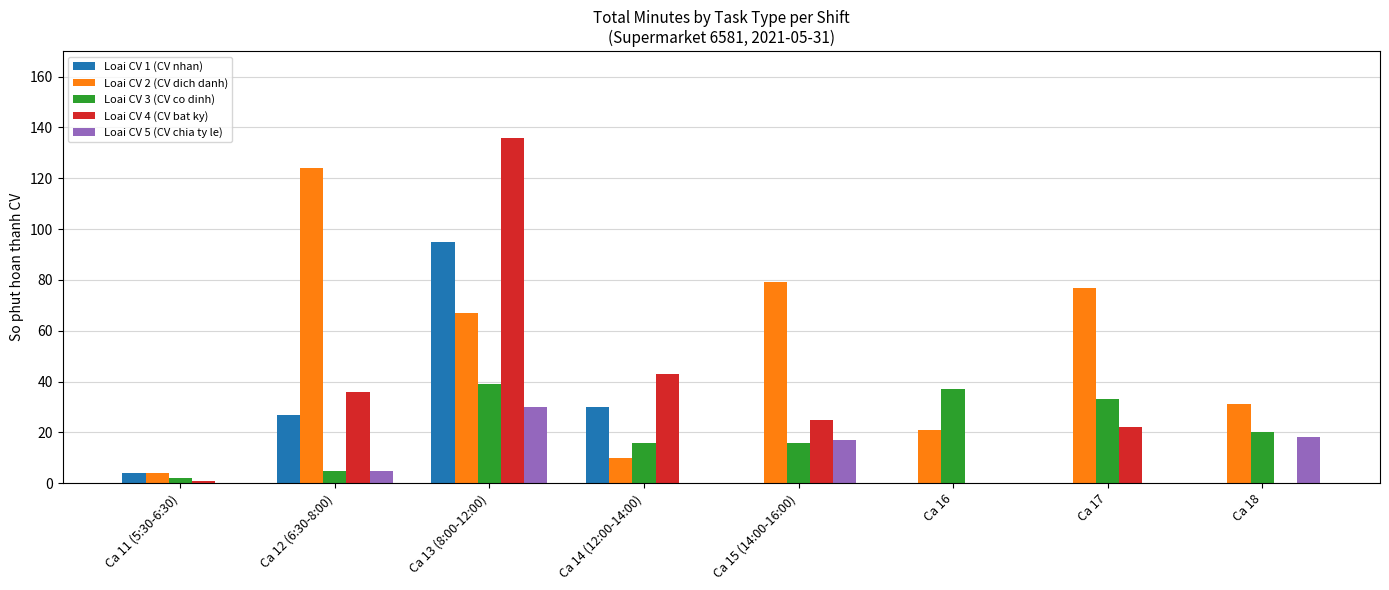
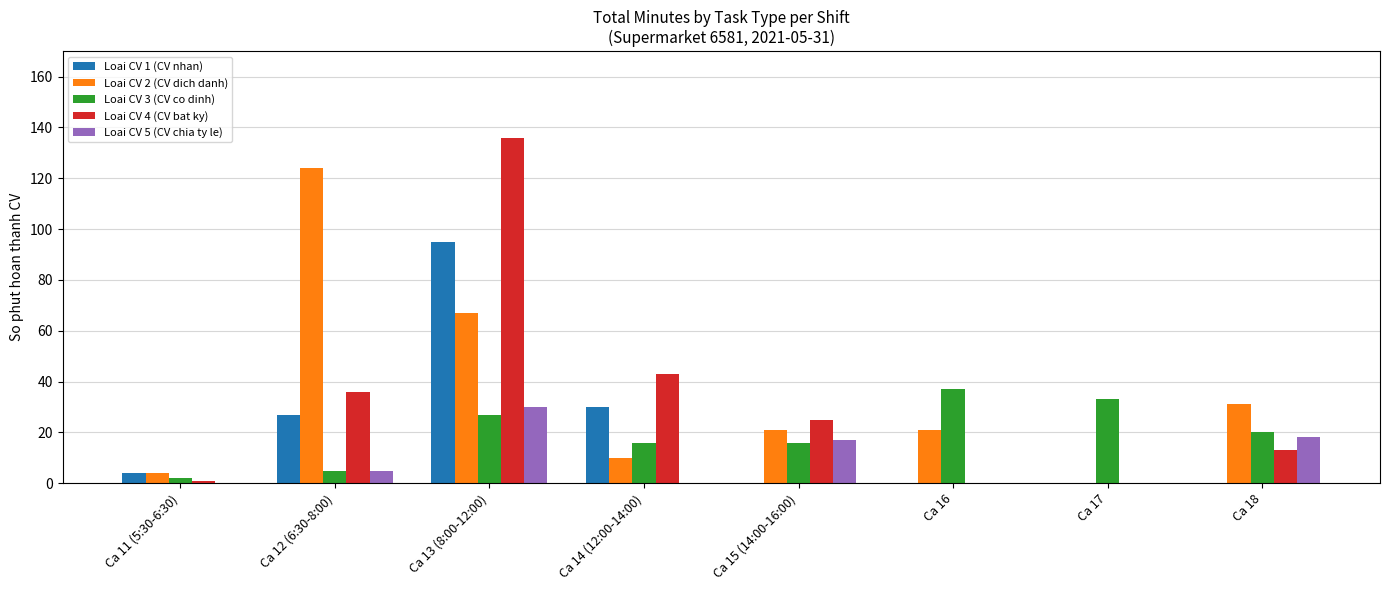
  {
    "Loai CV 1 (CV nhan)": {
      "Ca 11 (5:30-6:30)": 4,
      "Ca 12 (6:30-8:00)": 27,
      "Ca 13 (8:00-12:00)": 95,
      "Ca 14 (12:00-14:00)": 30,
      "Ca 15 (14:00-16:00)": 0,
      "Ca 16": 0,
      "Ca 17": 0,
      "Ca 18": 0
    },
    "Loai CV 2 (CV dich danh)": {
      "Ca 11 (5:30-6:30)": 4,
      "Ca 12 (6:30-8:00)": 124,
      "Ca 13 (8:00-12:00)": 67,
      "Ca 14 (12:00-14:00)": 10,
-     "Ca 15 (14:00-16:00)": 79,
+     "Ca 15 (14:00-16:00)": 21,
      "Ca 16": 21,
-     "Ca 17": 77,
+     "Ca 17": 0,
      "Ca 18": 31
    },
    "Loai CV 3 (CV co dinh)": {
      "Ca 11 (5:30-6:30)": 2,
      "Ca 12 (6:30-8:00)": 5,
-     "Ca 13 (8:00-12:00)": 39,
+     "Ca 13 (8:00-12:00)": 27,
      "Ca 14 (12:00-14:00)": 16,
      "Ca 15 (14:00-16:00)": 16,
      "Ca 16": 37,
      "Ca 17": 33,
      "Ca 18": 20
    },
    "Loai CV 4 (CV bat ky)": {
      "Ca 11 (5:30-6:30)": 1,
      "Ca 12 (6:30-8:00)": 36,
      "Ca 13 (8:00-12:00)": 136,
      "Ca 14 (12:00-14:00)": 43,
      "Ca 15 (14:00-16:00)": 25,
      "Ca 16": 0,
-     "Ca 17": 22,
-     "Ca 18": 0
+     "Ca 17": 0,
+     "Ca 18": 13
    },
    "Loai CV 5 (CV chia ty le)": {
      "Ca 11 (5:30-6:30)": 0,
      "Ca 12 (6:30-8:00)": 5,
      "Ca 13 (8:00-12:00)": 30,
      "Ca 14 (12:00-14:00)": 0,
      "Ca 15 (14:00-16:00)": 17,
      "Ca 16": 0,
      "Ca 17": 0,
      "Ca 18": 18
    }
  }
